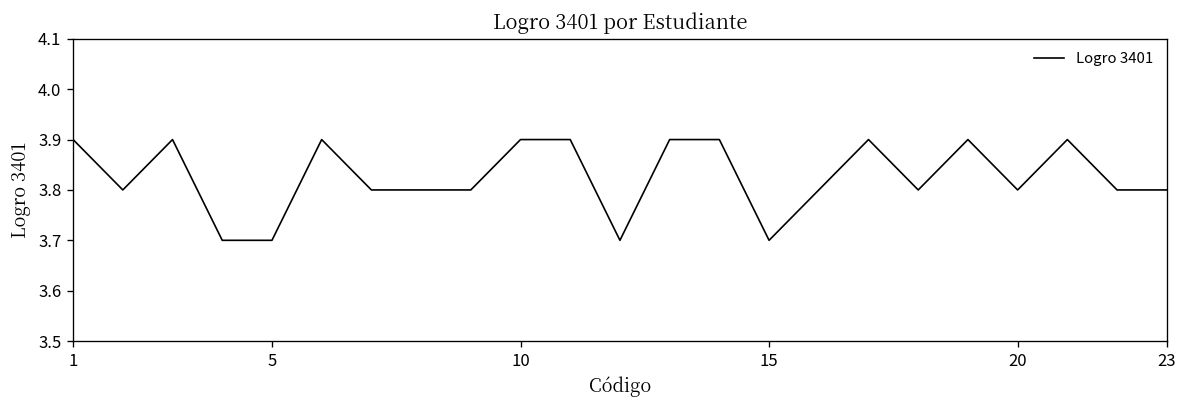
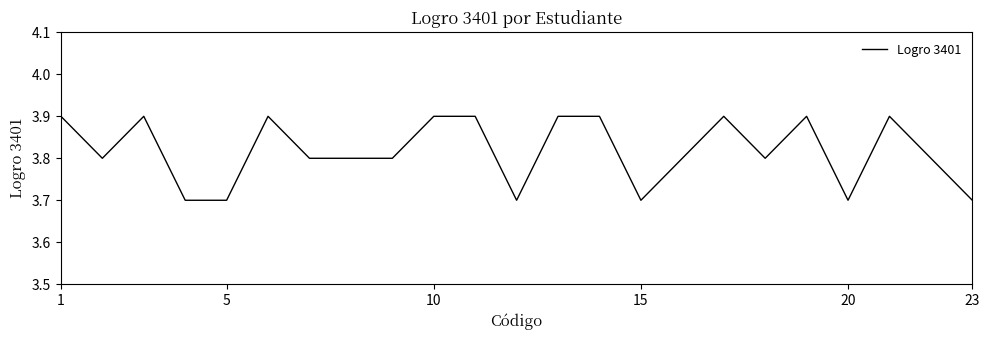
  {
    "1": 3.9,
    "5": 3.7,
    "10": 3.9,
    "15": 3.7,
-   "20": 3.8,
-   "23": 3.8
+   "20": 3.7,
+   "23": 3.7
  }
